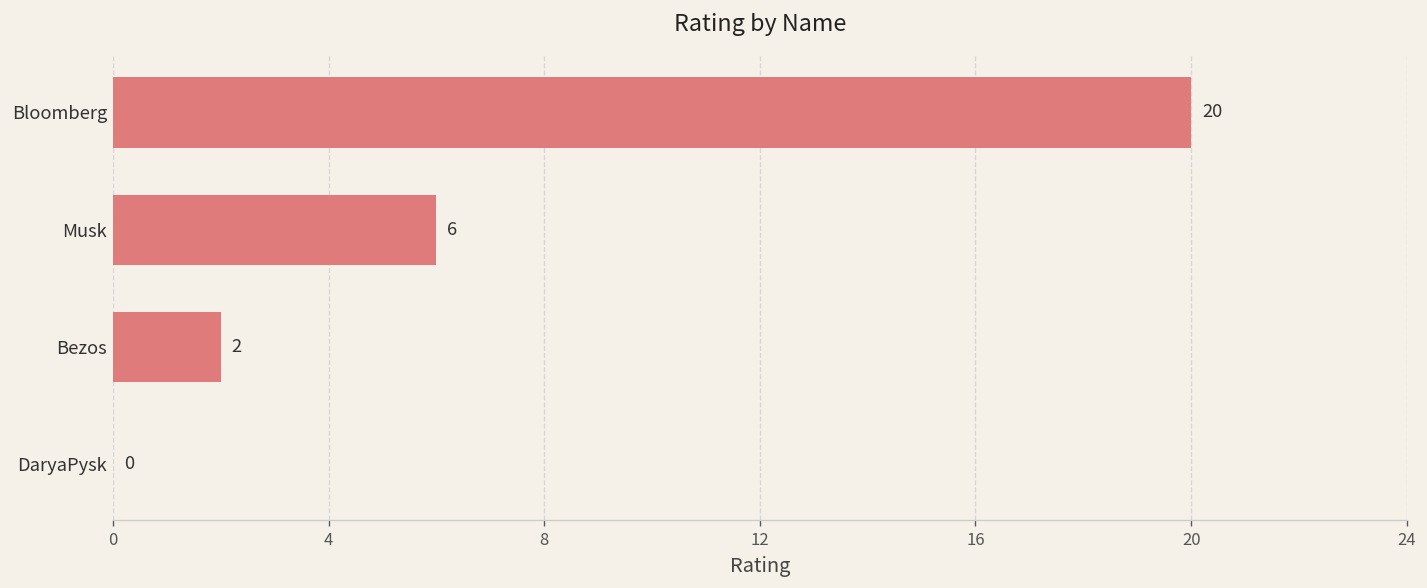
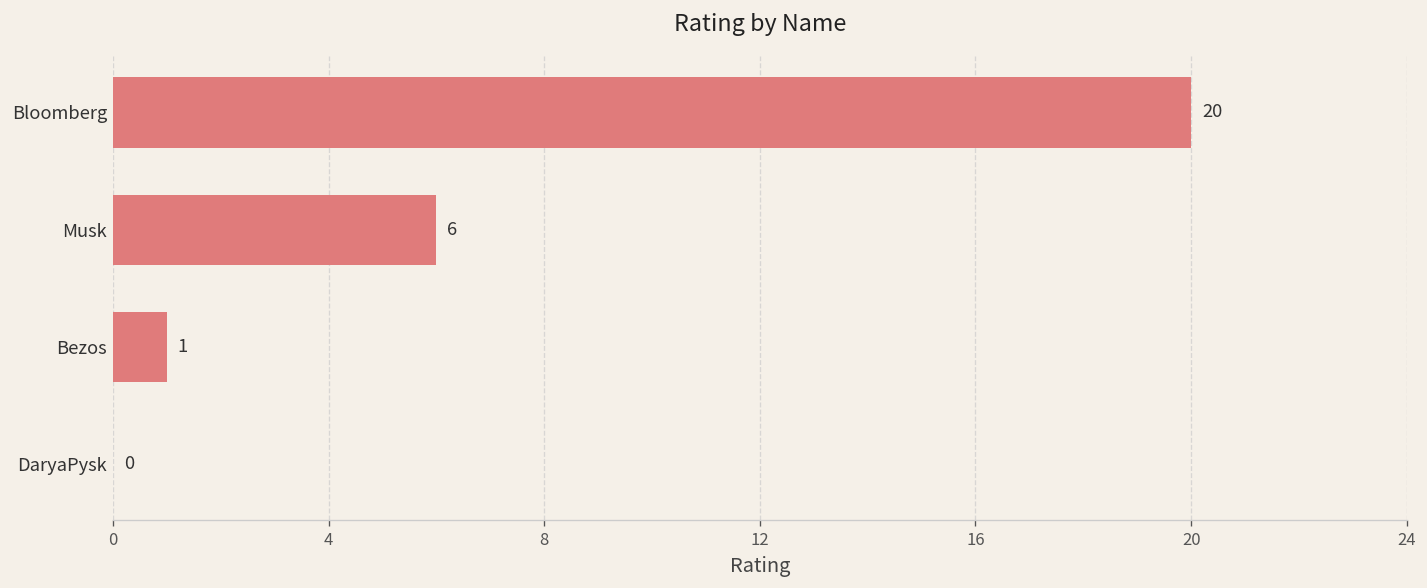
  {
    "Bloomberg": 20,
    "Musk": 6,
-   "Bezos": 2,
+   "Bezos": 1,
    "DaryaPysk": 0
  }
